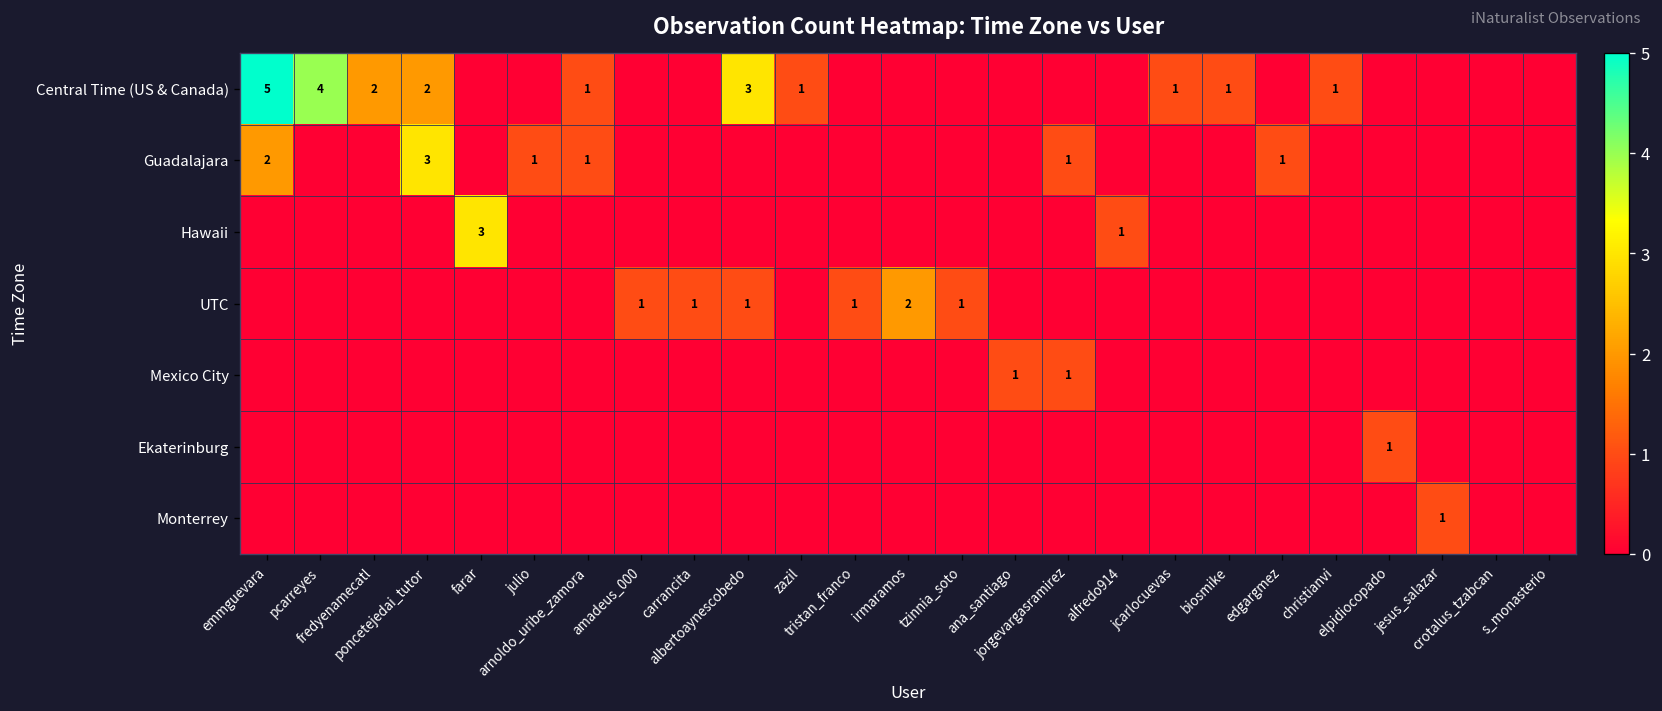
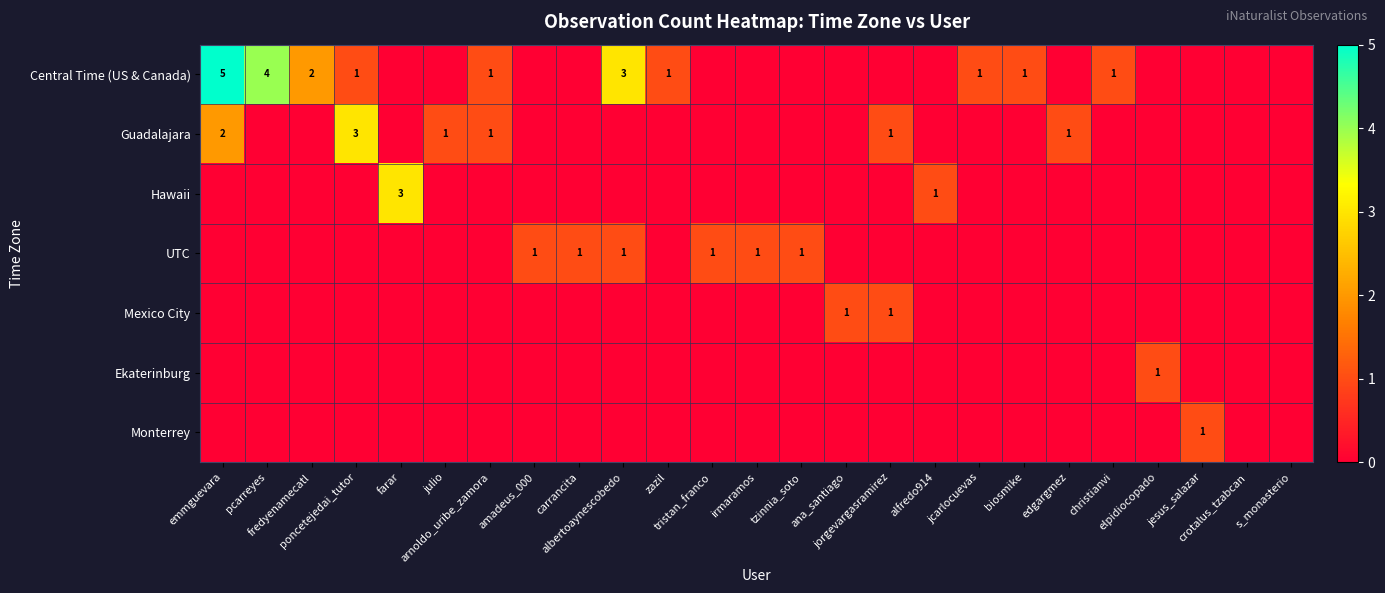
  {
    "Central Time (US & Canada)": {
      "emmguevara": 5,
      "pcarreyes": 4,
      "fredyenamecatl": 2,
-     "poncetejedai_tutor": 2,
+     "poncetejedai_tutor": 1,
      "arnoldo_uribe_zamora": 1,
      "albertoaynescobedo": 3,
      "zazil": 1,
      "jcarlocuevas": 1,
      "biosmike": 1,
      "christianvi": 1
    },
    "Guadalajara": {
      "emmguevara": 2,
      "poncetejedai_tutor": 3,
      "julio": 1,
      "arnoldo_uribe_zamora": 1,
      "jorgevargasramirez": 1,
      "edgargmez": 1
    },
    "Hawaii": {
      "farar": 3,
      "alfredo914": 1
    },
    "UTC": {
      "amadeus_000": 1,
      "carrancita": 1,
      "albertoaynescobedo": 1,
      "tristan_franco": 1,
-     "irmaramos": 2,
+     "irmaramos": 1,
      "tzinnia_soto": 1
    },
    "Mexico City": {
      "ana_santiago": 1,
      "jorgevargasramirez": 1
    },
    "Ekaterinburg": {
      "elpidiocopado": 1
    },
    "Monterrey": {
      "jesus_salazar": 1
    }
  }
